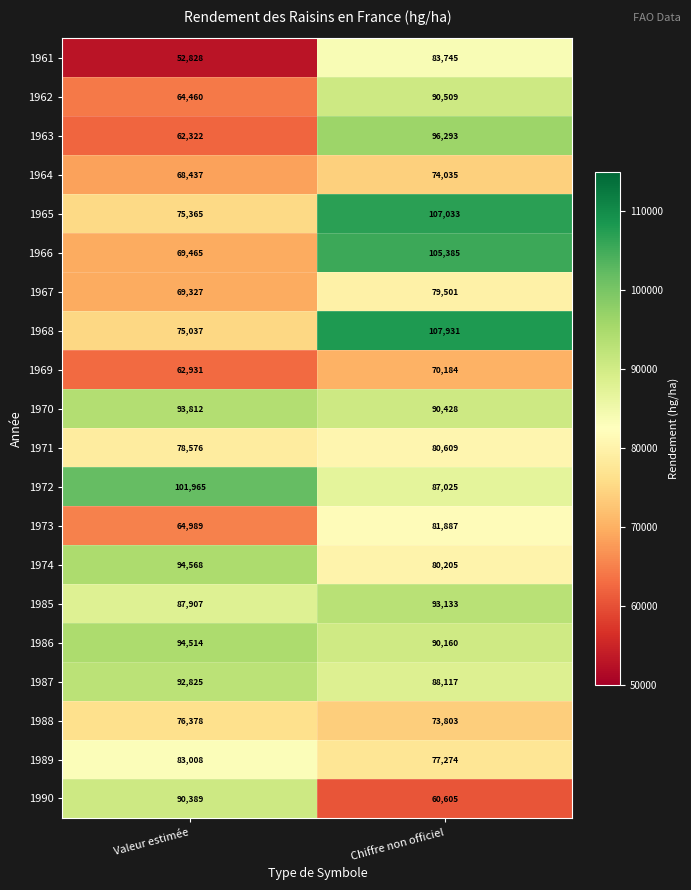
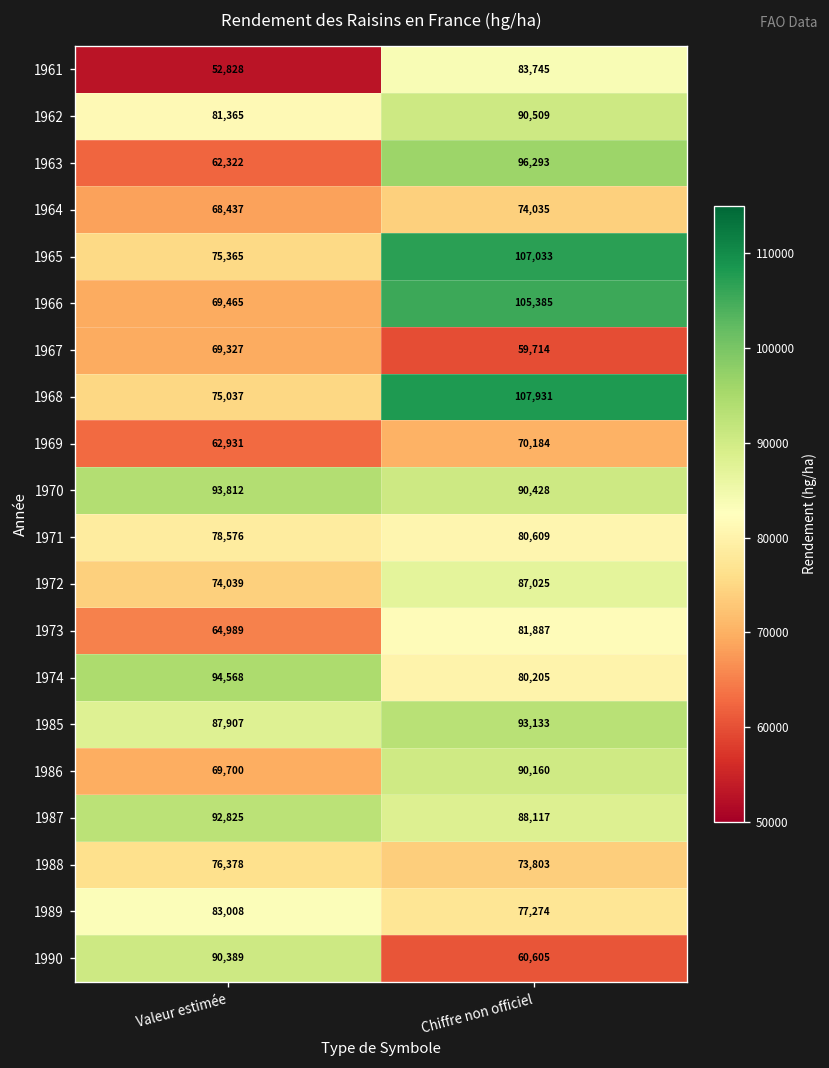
  {
    "1961": {
      "Valeur estimée": "52,828",
      "Chiffre non officiel": "83,745"
    },
    "1962": {
-     "Valeur estimée": "64,460",
+     "Valeur estimée": "81,365",
      "Chiffre non officiel": "90,509"
    },
    "1963": {
      "Valeur estimée": "62,322",
      "Chiffre non officiel": "96,293"
    },
    "1964": {
      "Valeur estimée": "68,437",
      "Chiffre non officiel": "74,035"
    },
    "1965": {
      "Valeur estimée": "75,365",
      "Chiffre non officiel": "107,033"
    },
    "1966": {
      "Valeur estimée": "69,465",
      "Chiffre non officiel": "105,385"
    },
    "1967": {
      "Valeur estimée": "69,327",
-     "Chiffre non officiel": "79,501"
+     "Chiffre non officiel": "59,714"
    },
    "1968": {
      "Valeur estimée": "75,037",
      "Chiffre non officiel": "107,931"
    },
    "1969": {
      "Valeur estimée": "62,931",
      "Chiffre non officiel": "70,184"
    },
    "1970": {
      "Valeur estimée": "93,812",
      "Chiffre non officiel": "90,428"
    },
    "1971": {
      "Valeur estimée": "78,576",
      "Chiffre non officiel": "80,609"
    },
    "1972": {
-     "Valeur estimée": "101,965",
+     "Valeur estimée": "74,039",
      "Chiffre non officiel": "87,025"
    },
    "1973": {
      "Valeur estimée": "64,989",
      "Chiffre non officiel": "81,887"
    },
    "1974": {
      "Valeur estimée": "94,568",
      "Chiffre non officiel": "80,205"
    },
    "1985": {
      "Valeur estimée": "87,907",
      "Chiffre non officiel": "93,133"
    },
    "1986": {
-     "Valeur estimée": "94,514",
+     "Valeur estimée": "69,700",
      "Chiffre non officiel": "90,160"
    },
    "1987": {
      "Valeur estimée": "92,825",
      "Chiffre non officiel": "88,117"
    },
    "1988": {
      "Valeur estimée": "76,378",
      "Chiffre non officiel": "73,803"
    },
    "1989": {
      "Valeur estimée": "83,008",
      "Chiffre non officiel": "77,274"
    },
    "1990": {
      "Valeur estimée": "90,389",
      "Chiffre non officiel": "60,605"
    }
  }
